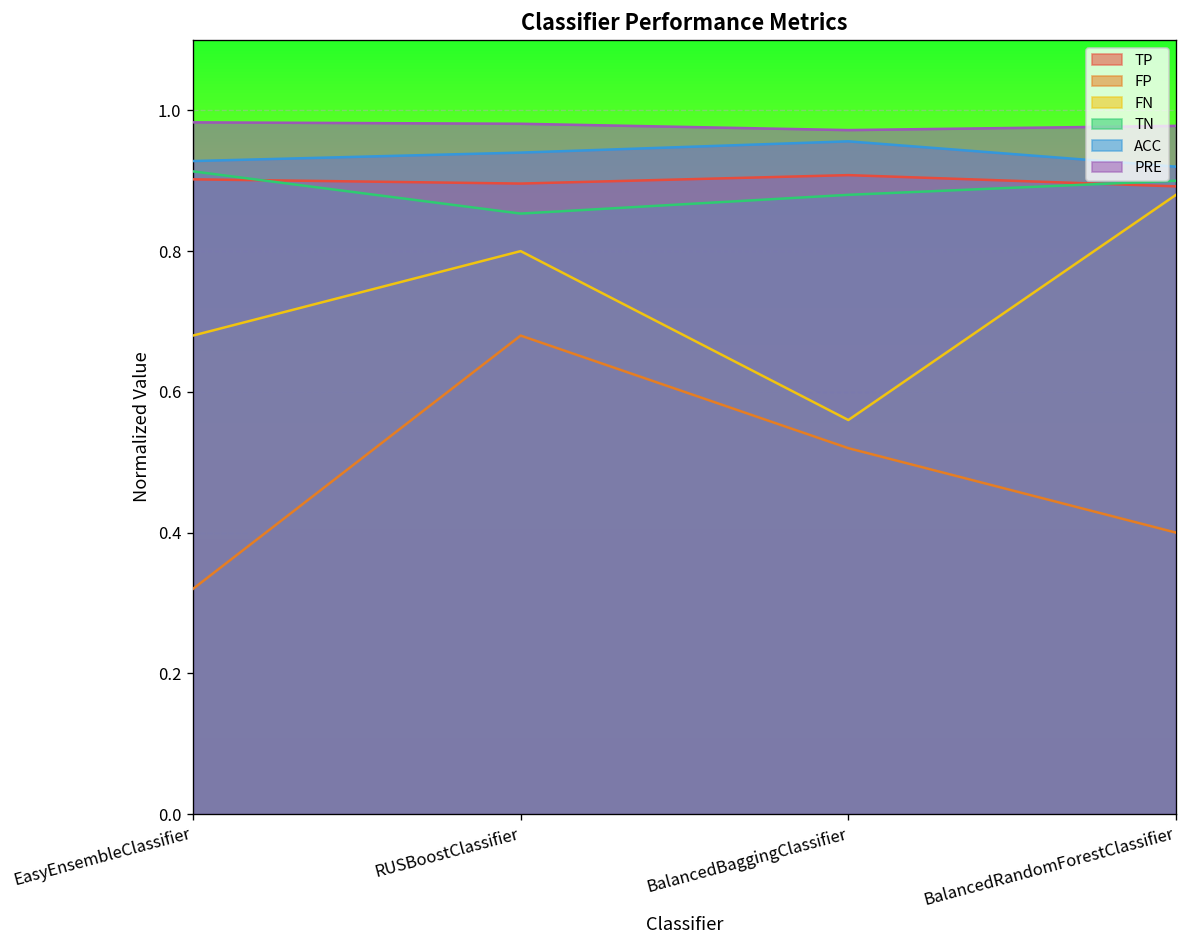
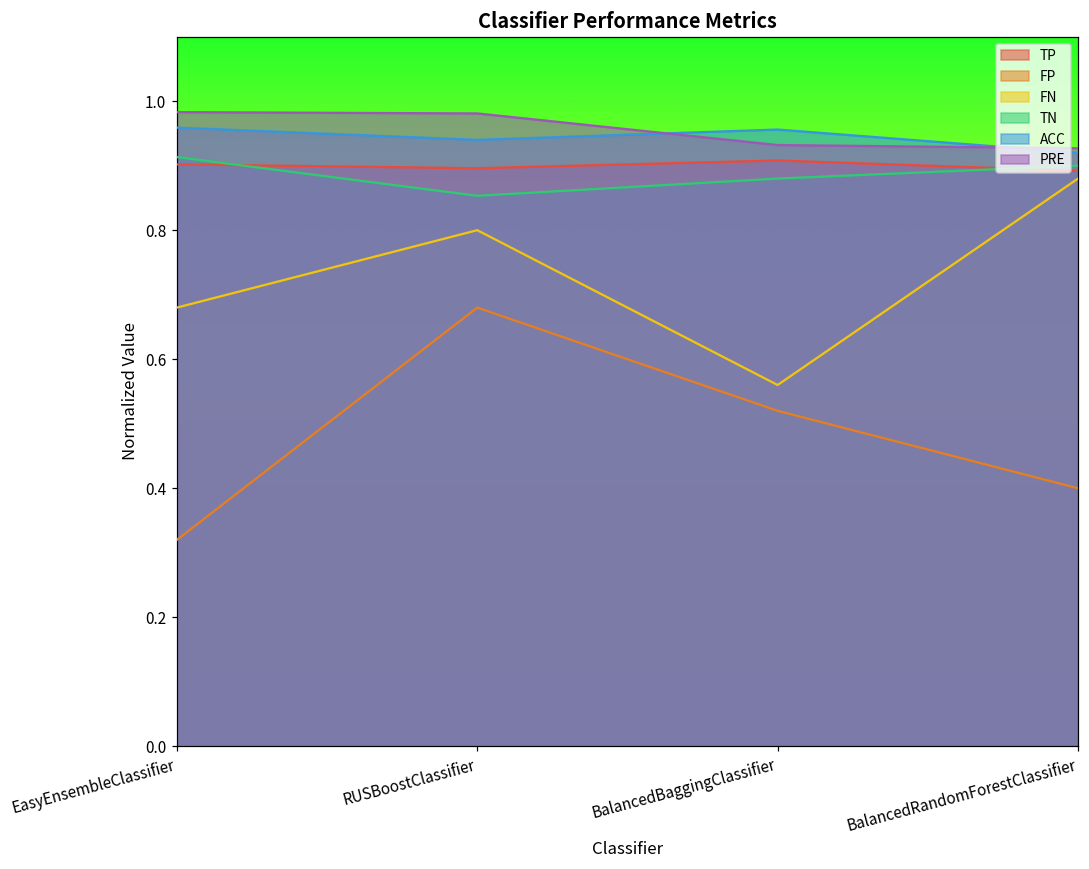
  {
    "FN": {
      "EasyEnsembleClassifier": 0.68,
      "RUSBoostClassifier": 0.80,
      "BalancedBaggingClassifier": 0.56,
      "BalancedRandomForestClassifier": 0.88
    },
    "TN": {
      "EasyEnsembleClassifier": 0.91,
      "RUSBoostClassifier": 0.85,
      "BalancedBaggingClassifier": 0.88,
      "BalancedRandomForestClassifier": 0.90
    },
    "ACC": {
-     "EasyEnsembleClassifier": 0.93,
+     "EasyEnsembleClassifier": 0.96,
      "RUSBoostClassifier": 0.94,
      "BalancedBaggingClassifier": 0.96,
      "BalancedRandomForestClassifier": 0.92
    },
    "PRE": {
      "EasyEnsembleClassifier": 0.98,
      "RUSBoostClassifier": 0.98,
-     "BalancedBaggingClassifier": 0.97,
-     "BalancedRandomForestClassifier": 0.98
+     "BalancedBaggingClassifier": 0.93,
+     "BalancedRandomForestClassifier": 0.93
    }
  }
